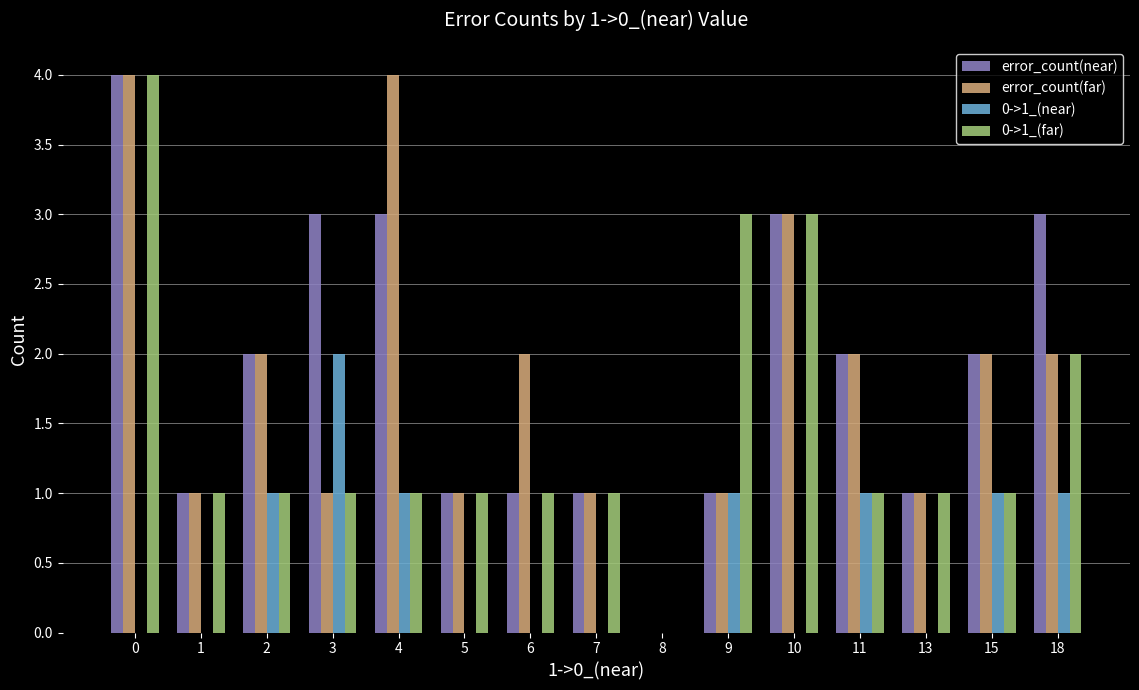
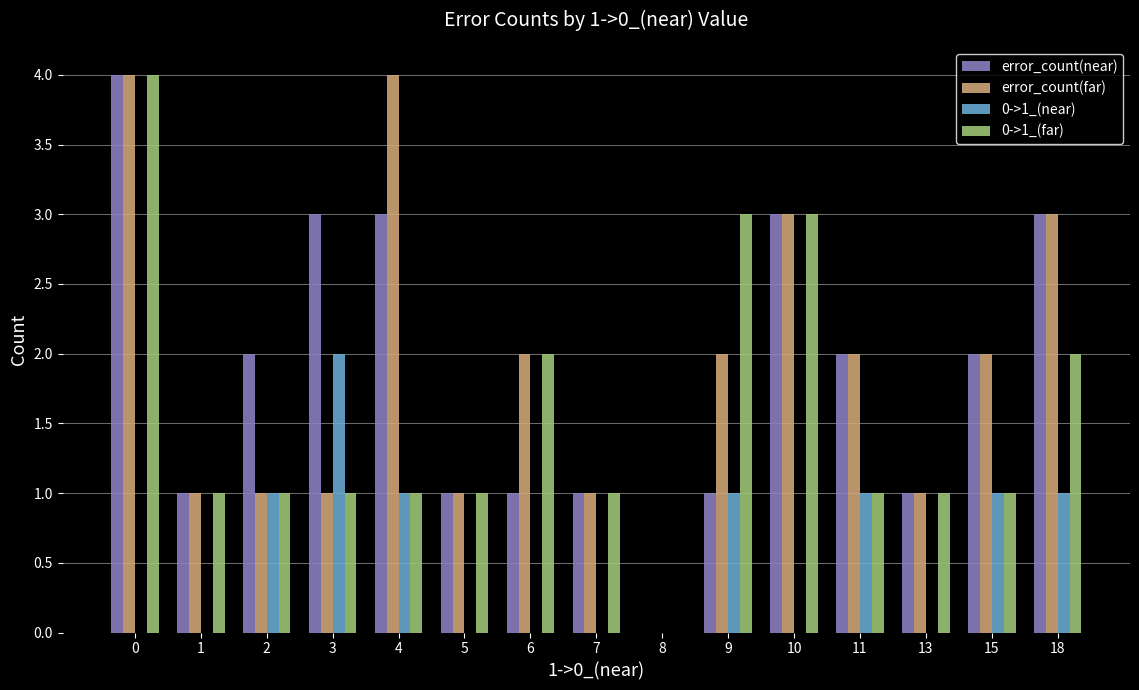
  {
    "error_count(far)": {
      "0": 4,
      "1": 1,
-     "2": 2,
+     "2": 1,
      "3": 1,
      "4": 4,
      "5": 1,
      "6": 2,
      "7": 1,
      "8": 0,
-     "9": 1,
+     "9": 2,
      "10": 3,
      "11": 2,
      "13": 1,
      "15": 2,
-     "18": 2
+     "18": 3
    },
    "0->1_(far)": {
      "0": 4,
      "1": 1,
      "2": 1,
      "3": 1,
      "4": 1,
      "5": 1,
-     "6": 1,
+     "6": 2,
      "7": 1,
      "8": 0,
      "9": 3,
      "10": 3,
      "11": 1,
      "13": 1,
      "15": 1,
      "18": 2
    }
  }
